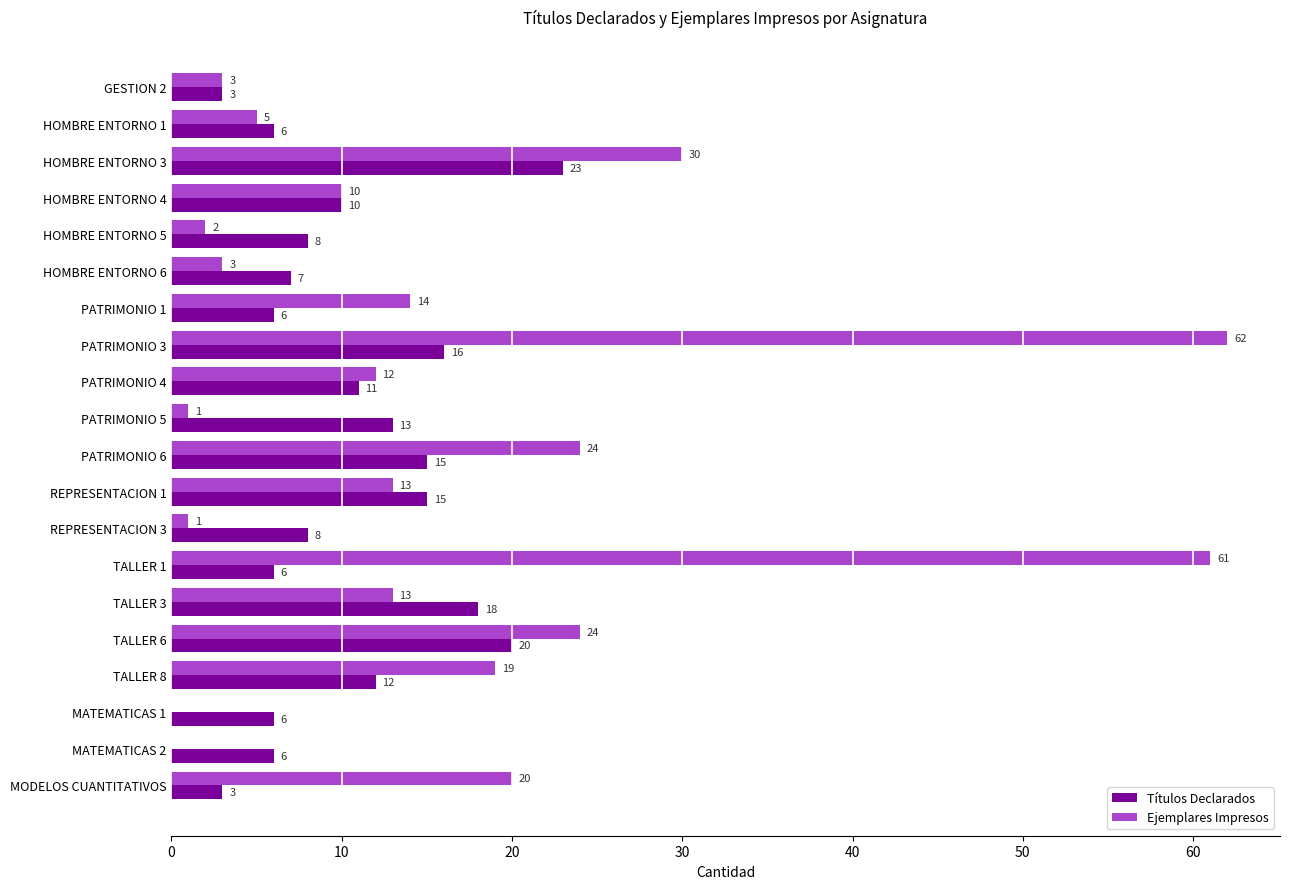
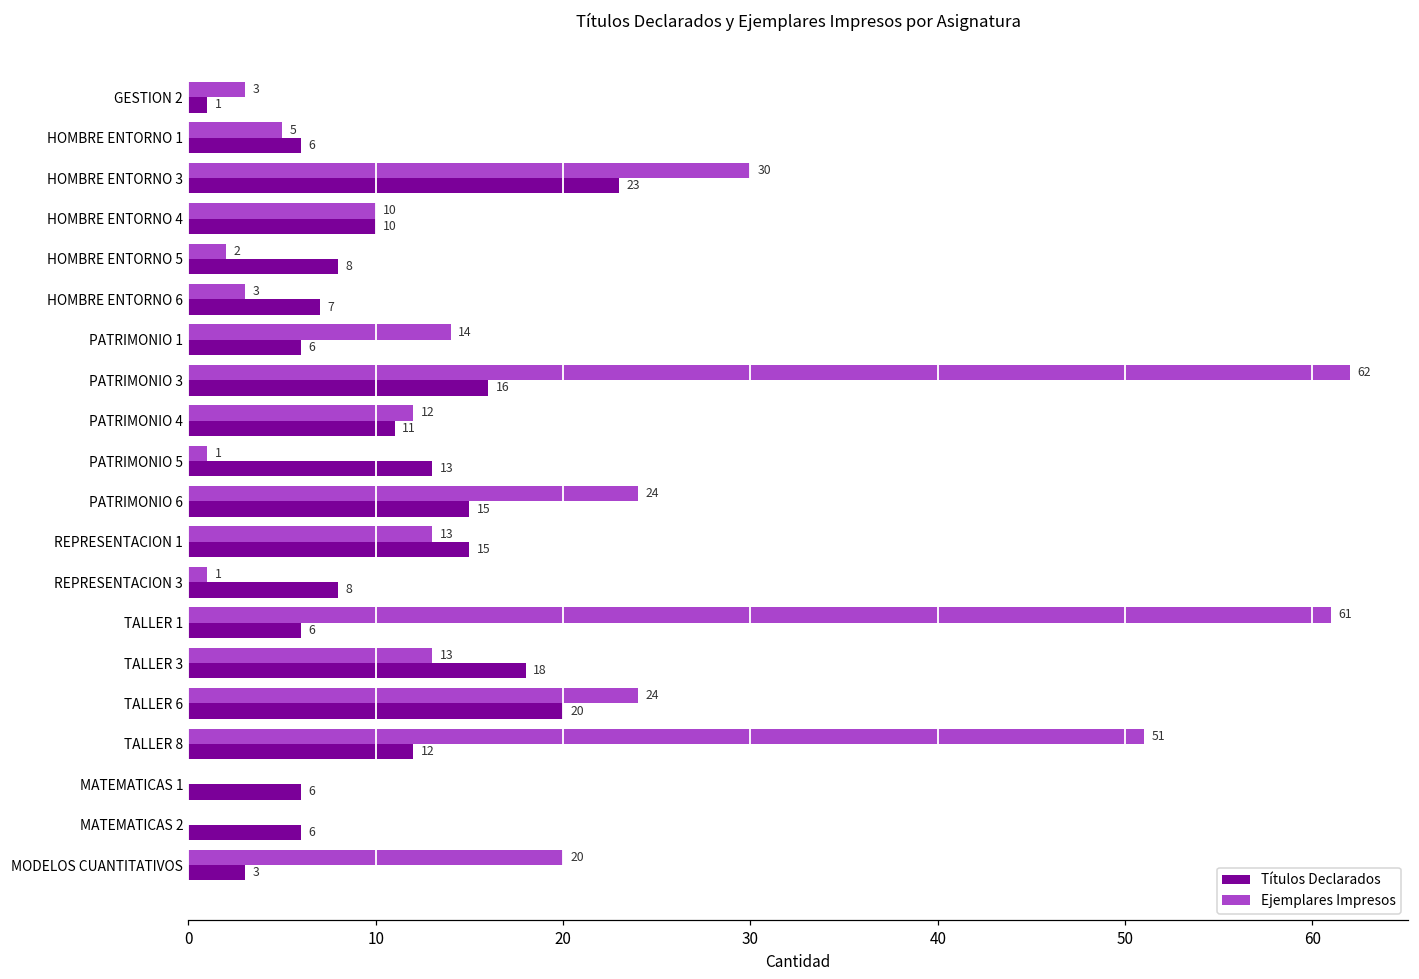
  {
    "Títulos Declarados": {
-     "GESTION 2": 3,
+     "GESTION 2": 1,
      "HOMBRE ENTORNO 1": 6,
      "HOMBRE ENTORNO 3": 23,
      "HOMBRE ENTORNO 4": 10,
      "HOMBRE ENTORNO 5": 8,
      "HOMBRE ENTORNO 6": 7,
      "PATRIMONIO 1": 6,
      "PATRIMONIO 3": 16,
      "PATRIMONIO 4": 11,
      "PATRIMONIO 5": 13,
      "PATRIMONIO 6": 15,
      "REPRESENTACION 1": 15,
      "REPRESENTACION 3": 8,
      "TALLER 1": 6,
      "TALLER 3": 18,
      "TALLER 6": 20,
      "TALLER 8": 12,
      "MATEMATICAS 1": 6,
      "MATEMATICAS 2": 6,
      "MODELOS CUANTITATIVOS": 3
    },
    "Ejemplares Impresos": {
      "GESTION 2": 3,
      "HOMBRE ENTORNO 1": 5,
      "HOMBRE ENTORNO 3": 30,
      "HOMBRE ENTORNO 4": 10,
      "HOMBRE ENTORNO 5": 2,
      "HOMBRE ENTORNO 6": 3,
      "PATRIMONIO 1": 14,
      "PATRIMONIO 3": 62,
      "PATRIMONIO 4": 12,
      "PATRIMONIO 5": 1,
      "PATRIMONIO 6": 24,
      "REPRESENTACION 1": 13,
      "REPRESENTACION 3": 1,
      "TALLER 1": 61,
      "TALLER 3": 13,
      "TALLER 6": 24,
-     "TALLER 8": 19,
+     "TALLER 8": 51,
      "MODELOS CUANTITATIVOS": 20
    }
  }
